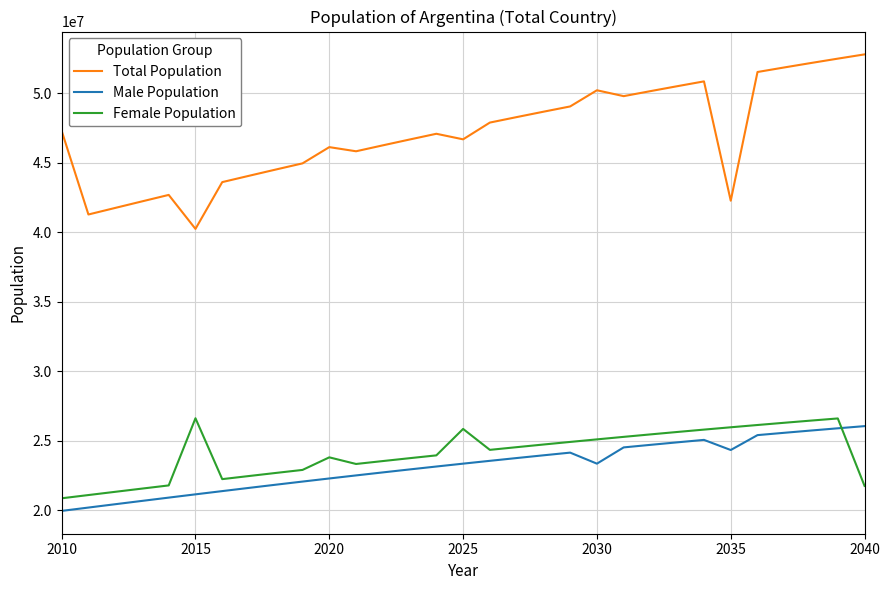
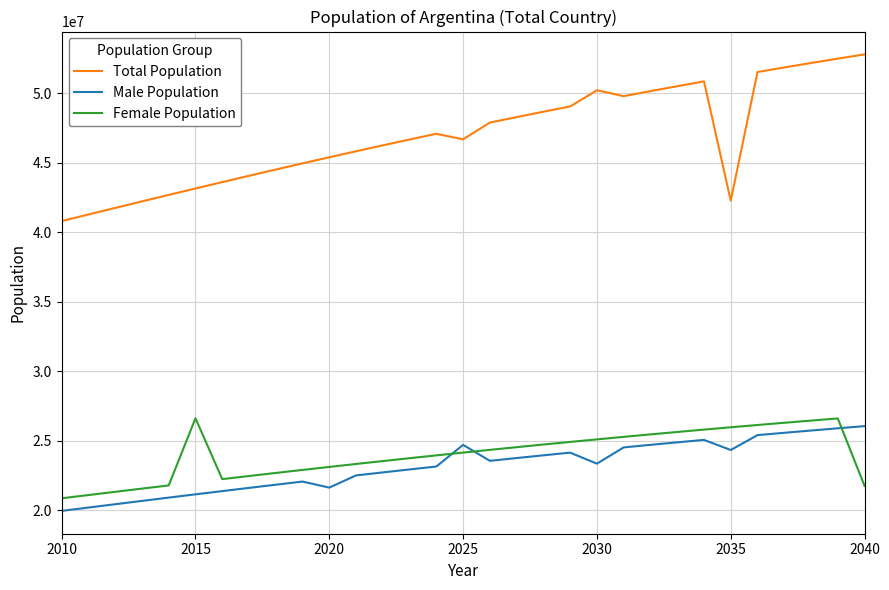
  {
    "Total Population": {
-     "2010": 47300000,
-     "2015": 40200000,
-     "2020": 46100000,
+     "2010": 40800000,
+     "2015": 43100000,
+     "2020": 45400000,
      "2025": 46700000,
      "2030": 50200000,
      "2035": 42300000,
      "2040": 52800000
    },
    "Male Population": {
      "2010": 19900000,
      "2015": 21100000,
-     "2020": 22300000,
-     "2025": 23300000,
+     "2020": 21600000,
+     "2025": 24700000,
      "2030": 23300000,
      "2035": 24300000,
      "2040": 26000000
    },
    "Female Population": {
      "2010": 20800000,
      "2015": 26600000,
-     "2020": 23800000,
-     "2025": 25800000,
+     "2020": 23100000,
+     "2025": 24100000,
      "2030": 25100000,
      "2035": 26000000,
      "2040": 21700000
    }
  }
